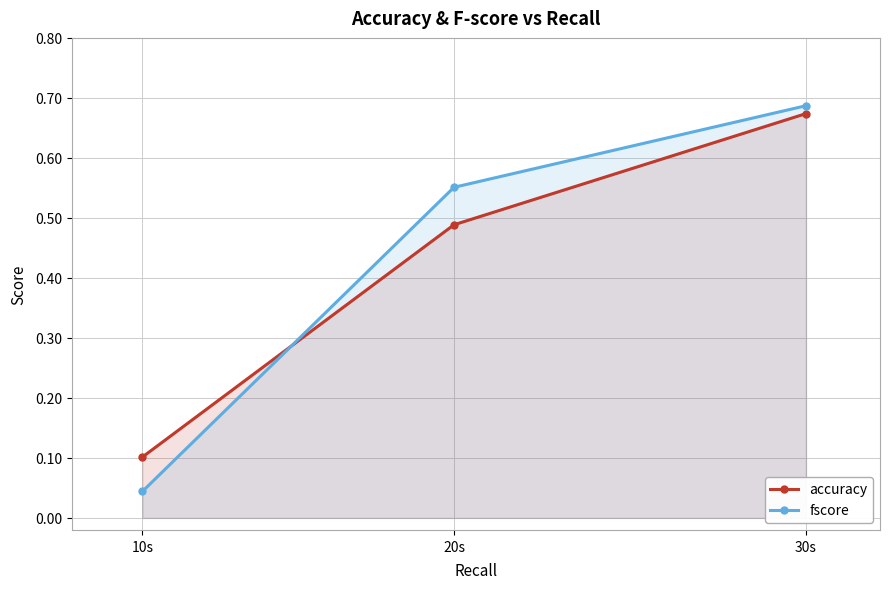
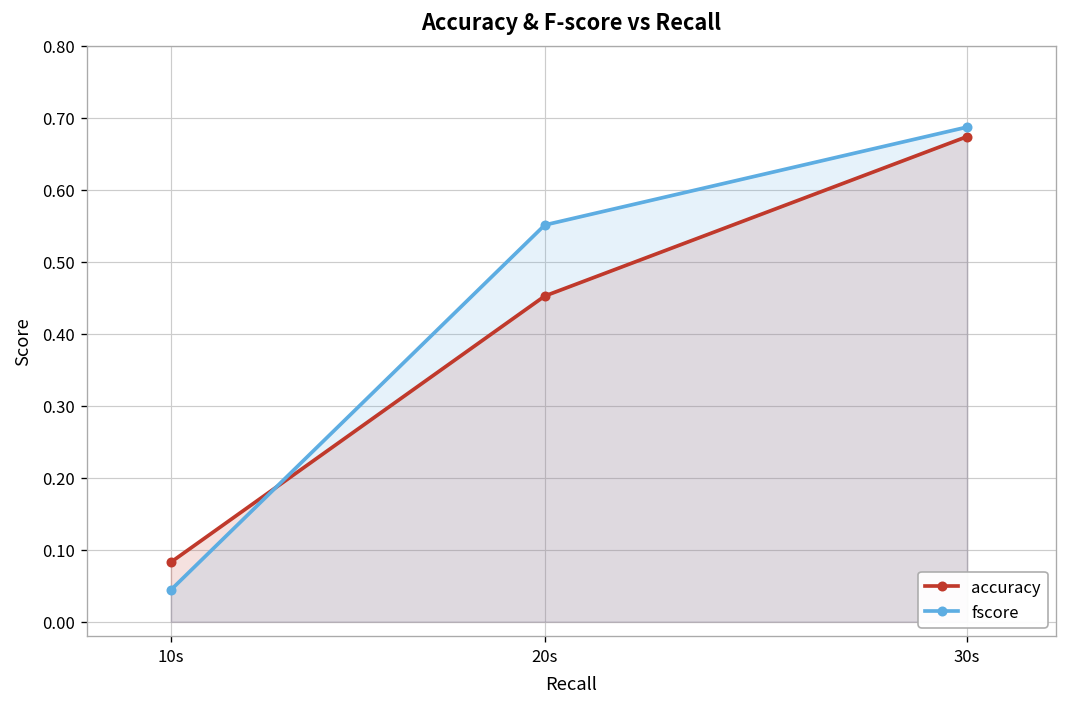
  {
    "accuracy": {
-     "10s": 0.10,
-     "20s": 0.49,
+     "10s": 0.08,
+     "20s": 0.45,
      "30s": 0.67
    },
    "fscore": {
      "10s": 0.04,
      "20s": 0.55,
      "30s": 0.69
    }
  }
